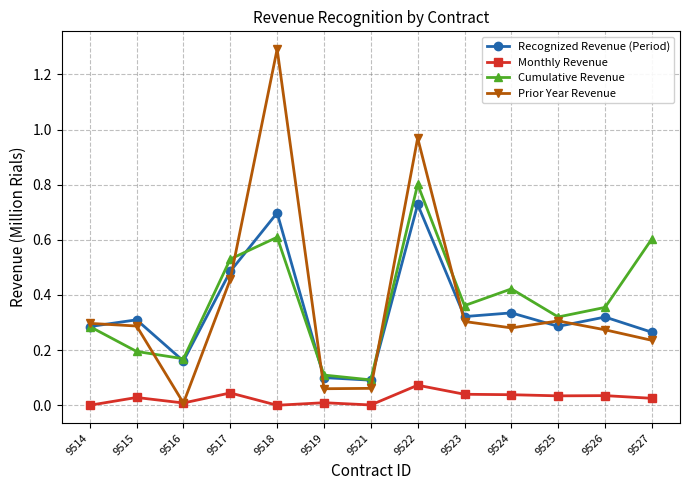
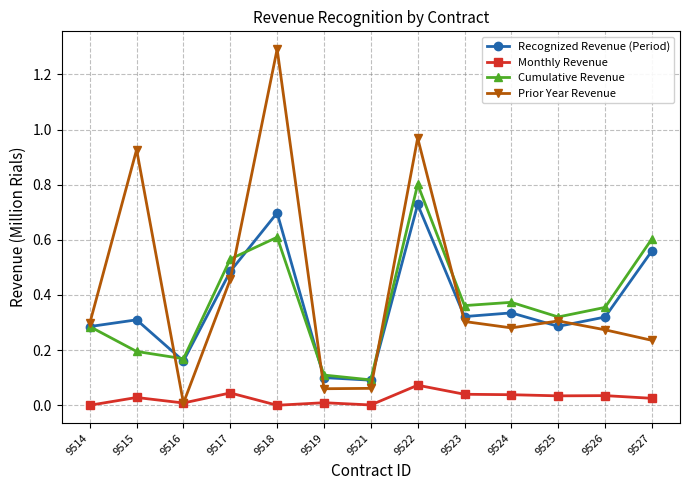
  {
    "Recognized Revenue (Period)": {
      "9515": 0.31,
      "9517": 0.49,
      "9518": 0.70,
      "9522": 0.73,
      "9523": 0.32,
      "9524": 0.34,
      "9525": 0.29,
      "9526": 0.32,
-     "9527": 0.26
+     "9527": 0.56
    },
    "Monthly Revenue": {
      "9514": 0.00,
      "9515": 0.03,
      "9517": 0.04,
      "9518": 0.00,
      "9519": 0.01,
      "9521": 0.00,
      "9522": 0.07,
      "9523": 0.04,
      "9524": 0.04,
      "9525": 0.03,
      "9526": 0.03,
      "9527": 0.03
    },
    "Cumulative Revenue": {
      "9515": 0.20,
      "9517": 0.53,
      "9518": 0.61,
      "9522": 0.80,
      "9523": 0.36,
-     "9524": 0.42,
+     "9524": 0.37,
      "9525": 0.32,
      "9526": 0.35,
      "9527": 0.60
    },
    "Prior Year Revenue": {
      "9514": 0.30,
-     "9515": 0.29,
+     "9515": 0.93,
      "9517": 0.46,
      "9518": 1.29,
      "9519": 0.06,
      "9521": 0.06,
      "9522": 0.97,
      "9523": 0.30,
      "9524": 0.28,
      "9525": 0.31,
      "9526": 0.27,
      "9527": 0.24
    }
  }
